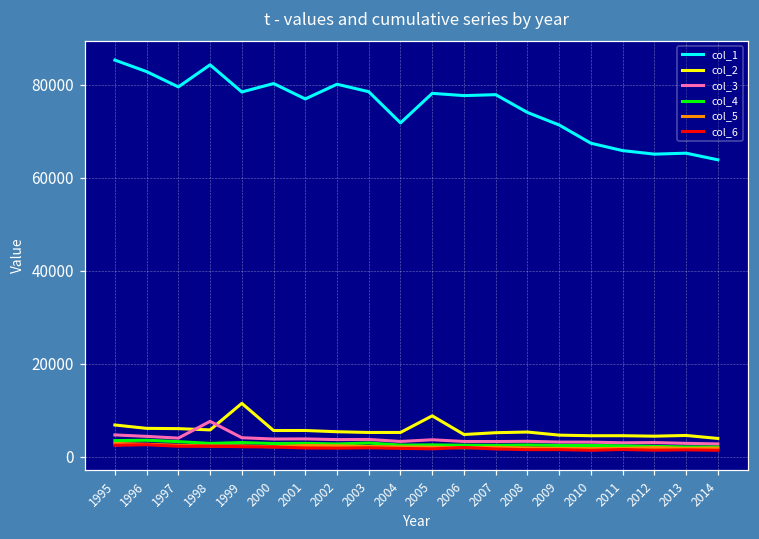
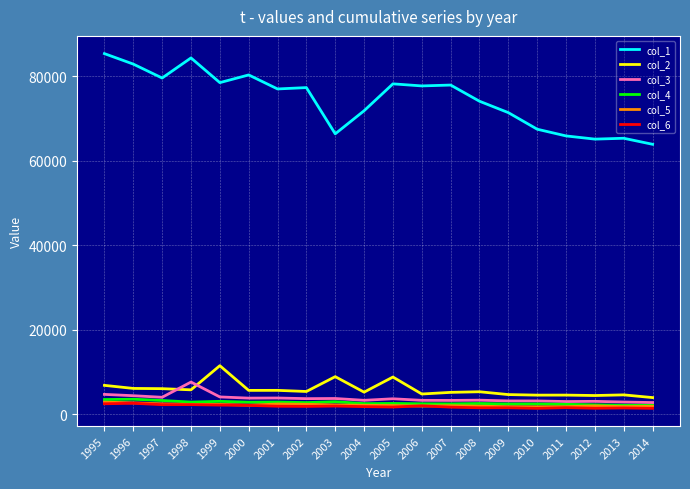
  {
    "col_1": {
      "1995": 85000,
      "1996": 83000,
      "1997": 80000,
      "1998": 84000,
      "1999": 78000,
      "2000": 80000,
      "2001": 77000,
-     "2002": 80000,
-     "2003": 79000,
+     "2002": 77000,
+     "2003": 66000,
      "2004": 72000,
      "2005": 78000,
      "2006": 78000,
      "2007": 78000,
      "2008": 74000,
      "2009": 71000,
      "2010": 67000,
      "2011": 66000,
      "2012": 65000,
      "2013": 65000,
      "2014": 64000
    },
    "col_2": {
      "1995": 7000,
      "1996": 6000,
      "1997": 6000,
      "1998": 6000,
      "1999": 11000,
      "2000": 6000,
      "2001": 6000,
      "2002": 5000,
-     "2003": 5000,
+     "2003": 9000,
      "2004": 5000,
      "2005": 9000,
      "2006": 5000,
      "2007": 5000,
      "2008": 5000,
      "2009": 5000,
      "2010": 5000,
      "2011": 5000,
      "2012": 4000,
      "2013": 5000,
      "2014": 4000
    },
    "col_3": {
      "1995": 5000,
      "1996": 4000,
      "1997": 4000,
      "1998": 8000,
      "1999": 4000,
      "2000": 4000,
      "2001": 4000,
      "2002": 4000,
      "2003": 4000,
      "2004": 3000,
      "2005": 4000,
      "2006": 3000,
      "2007": 3000,
      "2008": 3000,
      "2009": 3000,
      "2010": 3000,
      "2011": 3000,
      "2012": 3000,
      "2013": 3000,
      "2014": 3000
    },
    "col_4": {
      "1995": 3000,
      "1996": 4000,
      "1997": 3000,
      "1999": 3000,
      "2000": 3000,
      "2003": 3000,
      "2008": 3000,
      "2009": 2000,
      "2010": 2000
    }
  }
